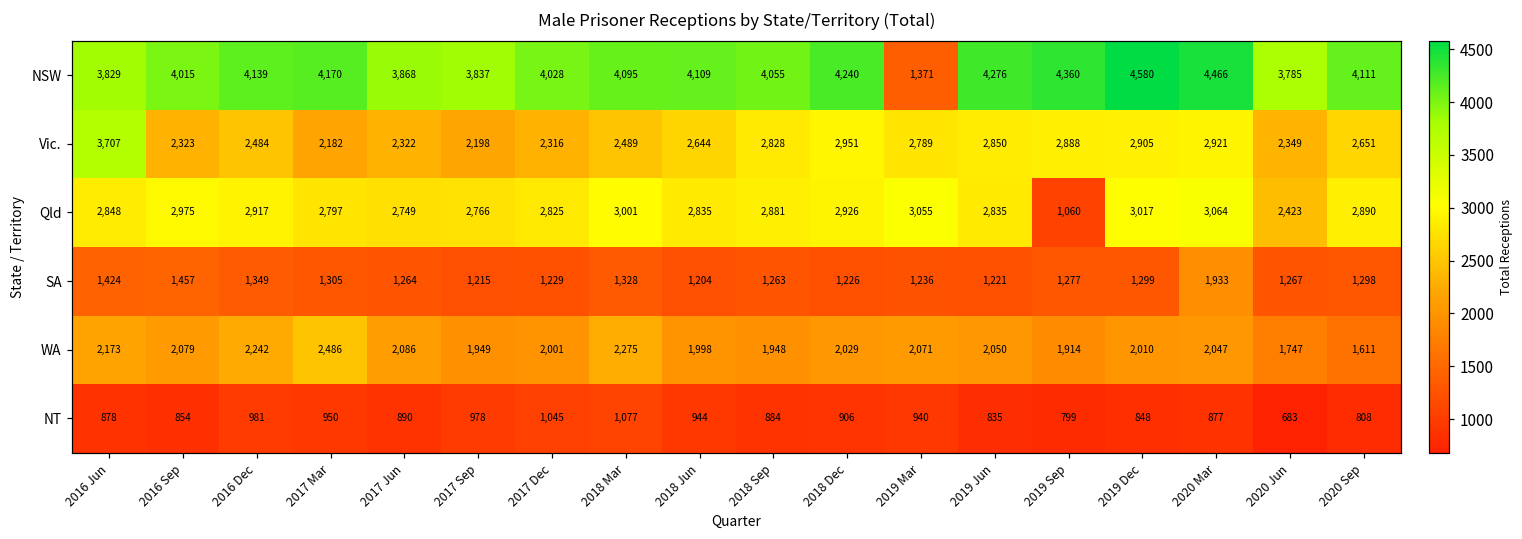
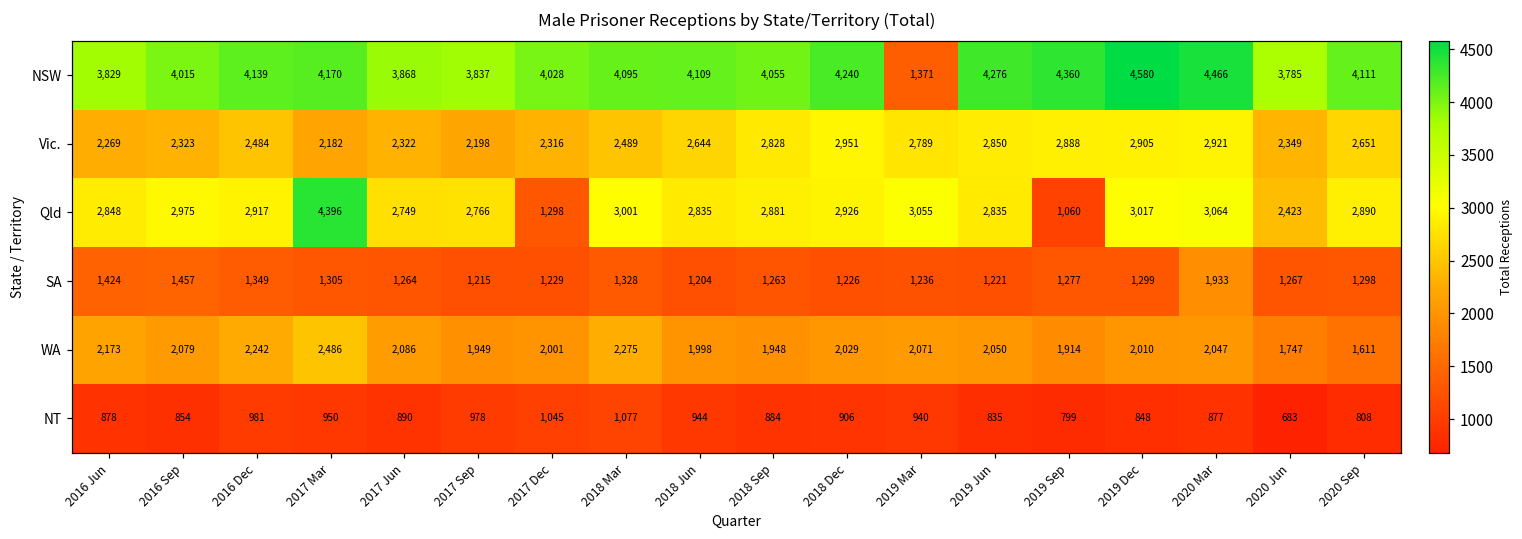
  {
    "NSW": {
      "2016 Jun": "3,829",
      "2016 Sep": "4,015",
      "2016 Dec": "4,139",
      "2017 Mar": "4,170",
      "2017 Jun": "3,868",
      "2017 Sep": "3,837",
      "2017 Dec": "4,028",
      "2018 Mar": "4,095",
      "2018 Jun": "4,109",
      "2018 Sep": "4,055",
      "2018 Dec": "4,240",
      "2019 Mar": "1,371",
      "2019 Jun": "4,276",
      "2019 Sep": "4,360",
      "2019 Dec": "4,580",
      "2020 Mar": "4,466",
      "2020 Jun": "3,785",
      "2020 Sep": "4,111"
    },
    "Vic.": {
-     "2016 Jun": "3,707",
+     "2016 Jun": "2,269",
      "2016 Sep": "2,323",
      "2016 Dec": "2,484",
      "2017 Mar": "2,182",
      "2017 Jun": "2,322",
      "2017 Sep": "2,198",
      "2017 Dec": "2,316",
      "2018 Mar": "2,489",
      "2018 Jun": "2,644",
      "2018 Sep": "2,828",
      "2018 Dec": "2,951",
      "2019 Mar": "2,789",
      "2019 Jun": "2,850",
      "2019 Sep": "2,888",
      "2019 Dec": "2,905",
      "2020 Mar": "2,921",
      "2020 Jun": "2,349",
      "2020 Sep": "2,651"
    },
    "Qld": {
      "2016 Jun": "2,848",
      "2016 Sep": "2,975",
      "2016 Dec": "2,917",
-     "2017 Mar": "2,797",
+     "2017 Mar": "4,396",
      "2017 Jun": "2,749",
      "2017 Sep": "2,766",
-     "2017 Dec": "2,825",
+     "2017 Dec": "1,298",
      "2018 Mar": "3,001",
      "2018 Jun": "2,835",
      "2018 Sep": "2,881",
      "2018 Dec": "2,926",
      "2019 Mar": "3,055",
      "2019 Jun": "2,835",
      "2019 Sep": "1,060",
      "2019 Dec": "3,017",
      "2020 Mar": "3,064",
      "2020 Jun": "2,423",
      "2020 Sep": "2,890"
    },
    "SA": {
      "2016 Jun": "1,424",
      "2016 Sep": "1,457",
      "2016 Dec": "1,349",
      "2017 Mar": "1,305",
      "2017 Jun": "1,264",
      "2017 Sep": "1,215",
      "2017 Dec": "1,229",
      "2018 Mar": "1,328",
      "2018 Jun": "1,204",
      "2018 Sep": "1,263",
      "2018 Dec": "1,226",
      "2019 Mar": "1,236",
      "2019 Jun": "1,221",
      "2019 Sep": "1,277",
      "2019 Dec": "1,299",
      "2020 Mar": "1,933",
      "2020 Jun": "1,267",
      "2020 Sep": "1,298"
    },
    "WA": {
      "2016 Jun": "2,173",
      "2016 Sep": "2,079",
      "2016 Dec": "2,242",
      "2017 Mar": "2,486",
      "2017 Jun": "2,086",
      "2017 Sep": "1,949",
      "2017 Dec": "2,001",
      "2018 Mar": "2,275",
      "2018 Jun": "1,998",
      "2018 Sep": "1,948",
      "2018 Dec": "2,029",
      "2019 Mar": "2,071",
      "2019 Jun": "2,050",
      "2019 Sep": "1,914",
      "2019 Dec": "2,010",
      "2020 Mar": "2,047",
      "2020 Jun": "1,747",
      "2020 Sep": "1,611"
    },
    "NT": {
      "2016 Jun": "878",
      "2016 Sep": "854",
      "2016 Dec": "981",
      "2017 Mar": "950",
      "2017 Jun": "890",
      "2017 Sep": "978",
      "2017 Dec": "1,045",
      "2018 Mar": "1,077",
      "2018 Jun": "944",
      "2018 Sep": "884",
      "2018 Dec": "906",
      "2019 Mar": "940",
      "2019 Jun": "835",
      "2019 Sep": "799",
      "2019 Dec": "848",
      "2020 Mar": "877",
      "2020 Jun": "683",
      "2020 Sep": "808"
    }
  }
